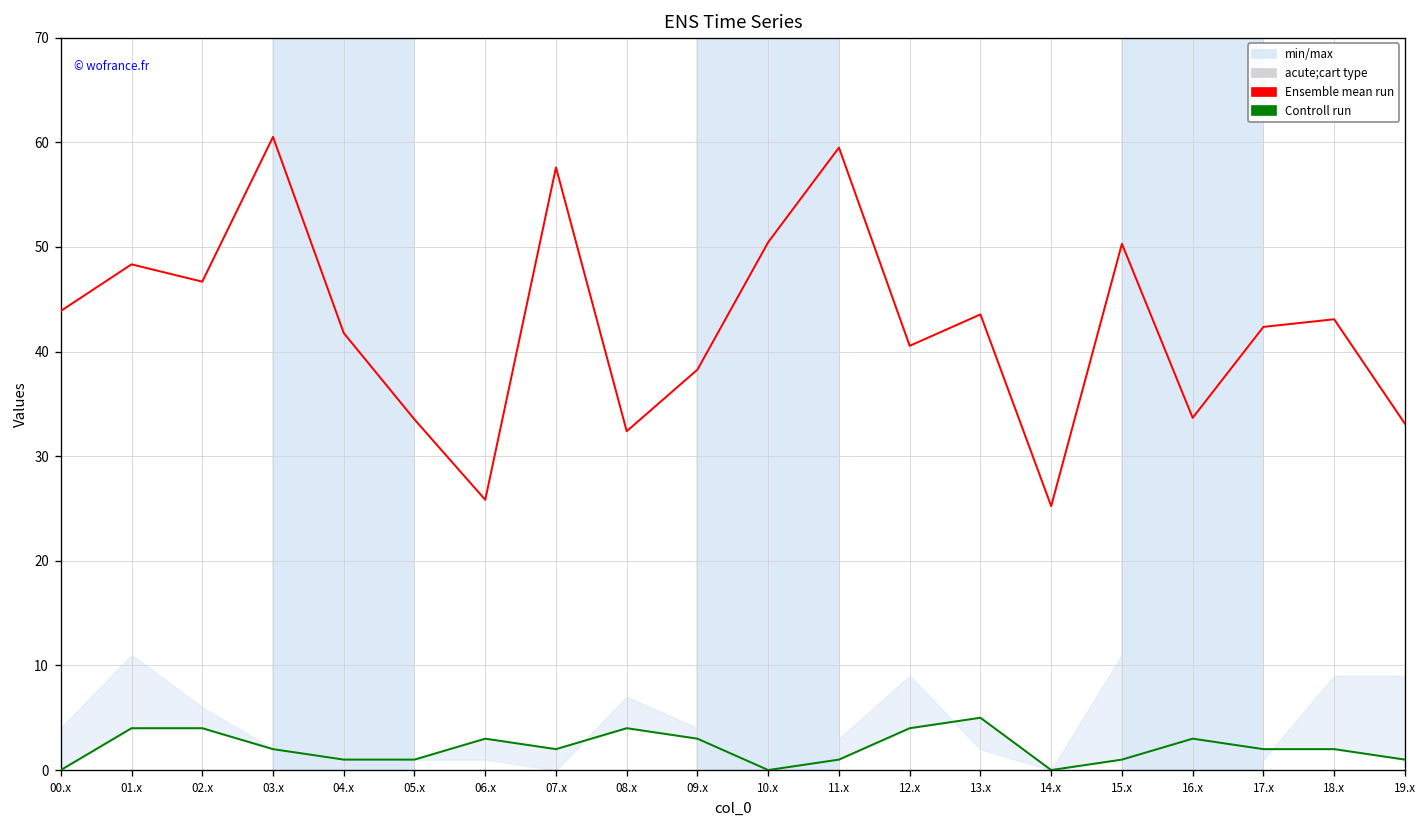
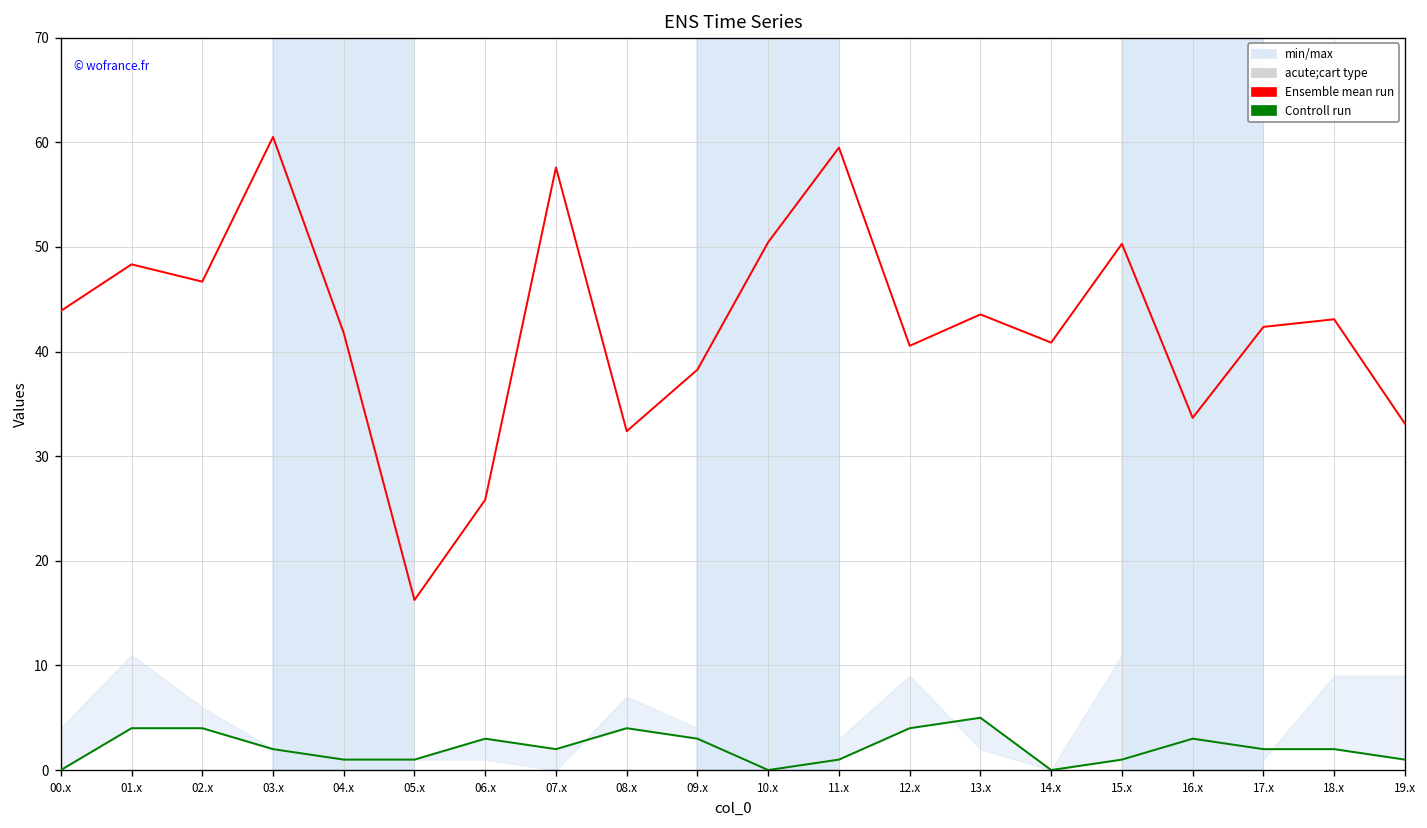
  {
    "Ensemble mean run": {
      "00.x": 44,
      "01.x": 48,
      "02.x": 47,
      "03.x": 61,
      "04.x": 42,
-     "05.x": 34,
+     "05.x": 16,
      "06.x": 26,
      "07.x": 58,
      "08.x": 32,
      "09.x": 38,
      "10.x": 50,
      "11.x": 59,
      "12.x": 41,
      "13.x": 44,
-     "14.x": 25,
+     "14.x": 41,
      "15.x": 50,
      "16.x": 34,
      "17.x": 42,
      "18.x": 43,
      "19.x": 33
    },
    "Controll run": {
      "00.x": 0,
      "01.x": 4,
      "02.x": 4,
      "04.x": 1,
      "08.x": 4,
      "09.x": 3,
      "10.x": 0,
      "11.x": 1,
      "12.x": 4,
      "15.x": 1,
      "16.x": 3,
      "18.x": 2,
      "19.x": 1
    }
  }
